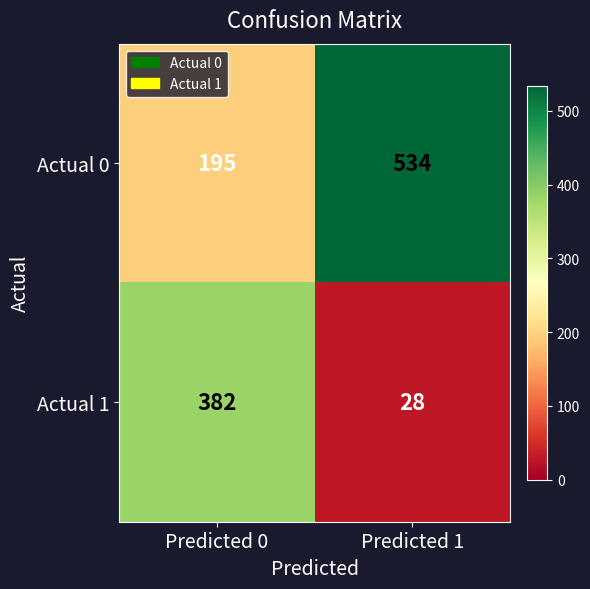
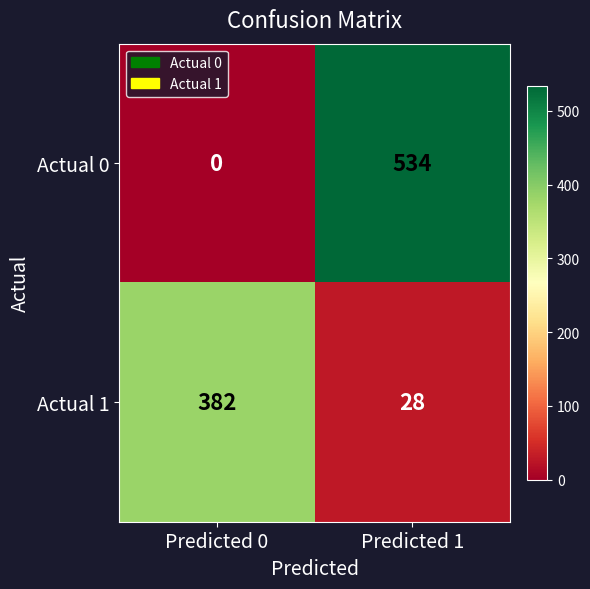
  {
    "Actual 0": {
-     "Predicted 0": 195,
+     "Predicted 0": 0,
      "Predicted 1": 534
    },
    "Actual 1": {
      "Predicted 0": 382,
      "Predicted 1": 28
    }
  }
